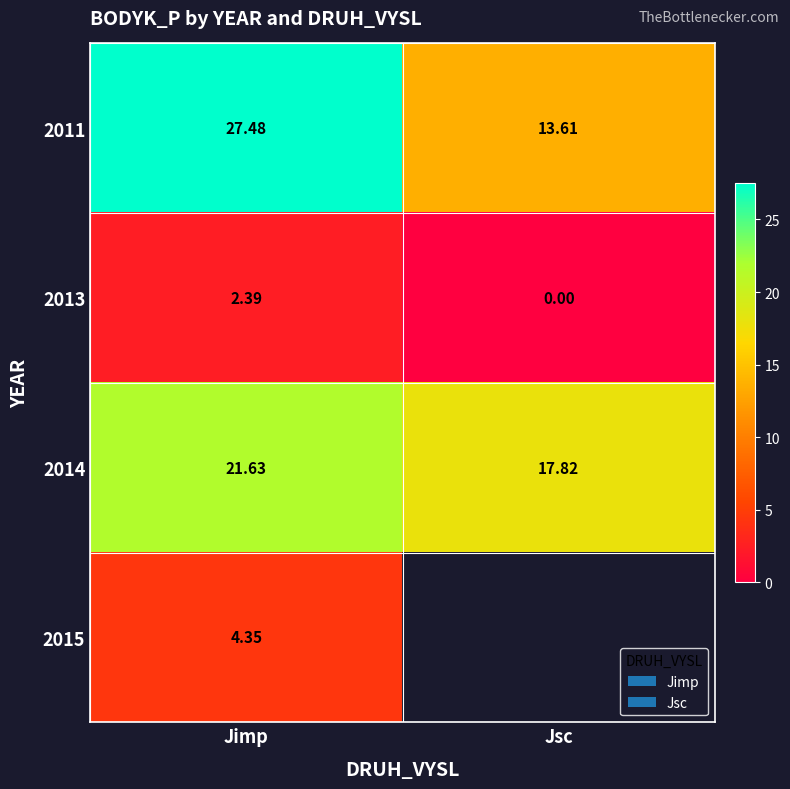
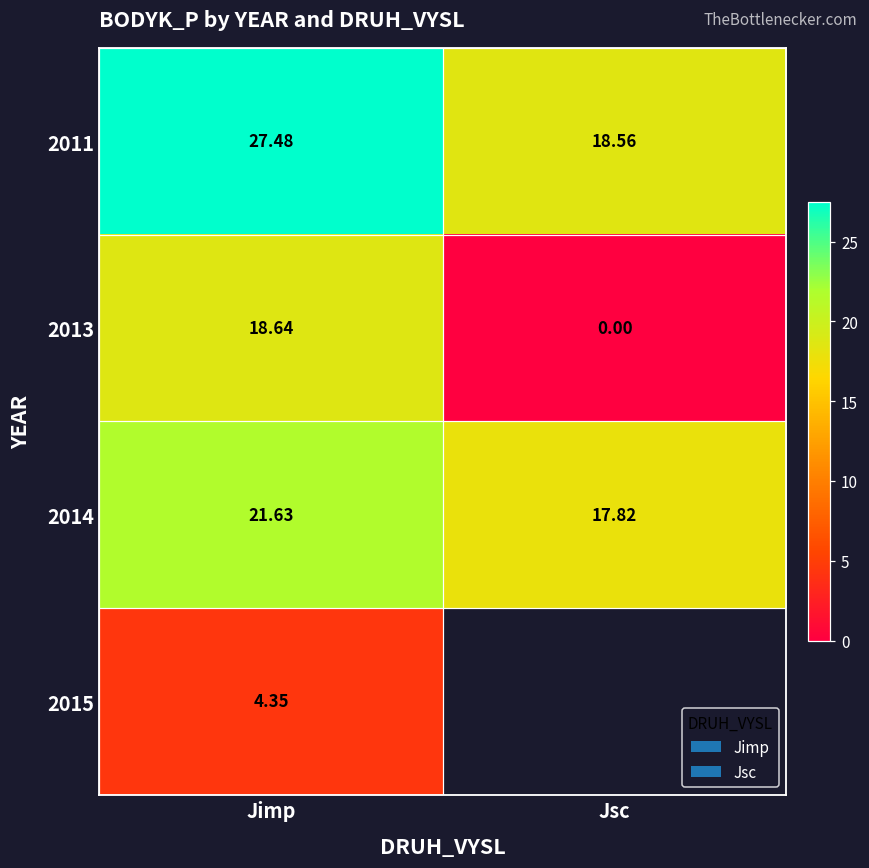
  {
    "2011": {
      "Jimp": 27.48,
-     "Jsc": 13.61
+     "Jsc": 18.56
    },
    "2013": {
-     "Jimp": 2.39,
+     "Jimp": 18.64,
      "Jsc": 0.00
    },
    "2014": {
      "Jimp": 21.63,
      "Jsc": 17.82
    },
    "2015": {
      "Jimp": 4.35
    }
  }
